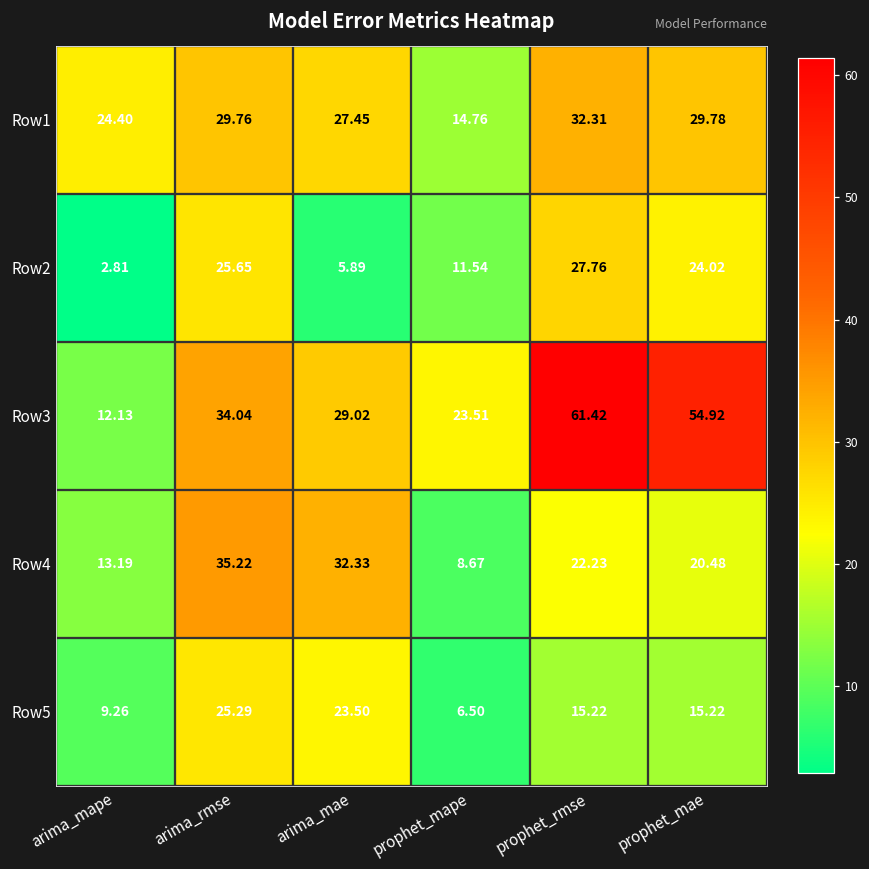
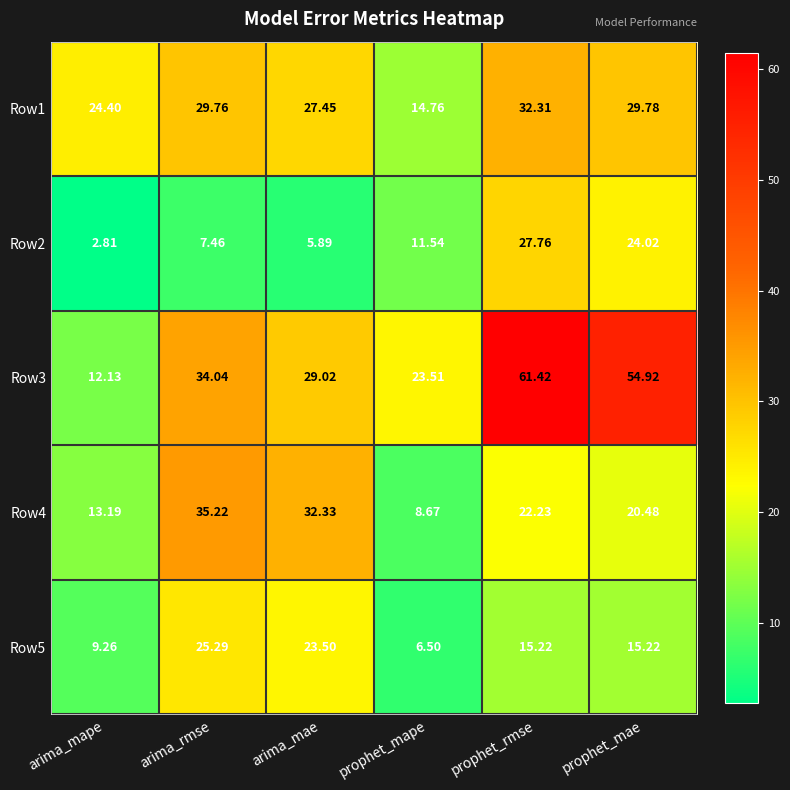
  {
    "Row1": {
      "arima_mape": 24.40,
      "arima_rmse": 29.76,
      "arima_mae": 27.45,
      "prophet_mape": 14.76,
      "prophet_rmse": 32.31,
      "prophet_mae": 29.78
    },
    "Row2": {
      "arima_mape": 2.81,
-     "arima_rmse": 25.65,
+     "arima_rmse": 7.46,
      "arima_mae": 5.89,
      "prophet_mape": 11.54,
      "prophet_rmse": 27.76,
      "prophet_mae": 24.02
    },
    "Row3": {
      "arima_mape": 12.13,
      "arima_rmse": 34.04,
      "arima_mae": 29.02,
      "prophet_mape": 23.51,
      "prophet_rmse": 61.42,
      "prophet_mae": 54.92
    },
    "Row4": {
      "arima_mape": 13.19,
      "arima_rmse": 35.22,
      "arima_mae": 32.33,
      "prophet_mape": 8.67,
      "prophet_rmse": 22.23,
      "prophet_mae": 20.48
    },
    "Row5": {
      "arima_mape": 9.26,
      "arima_rmse": 25.29,
      "arima_mae": 23.50,
      "prophet_mape": 6.50,
      "prophet_rmse": 15.22,
      "prophet_mae": 15.22
    }
  }
